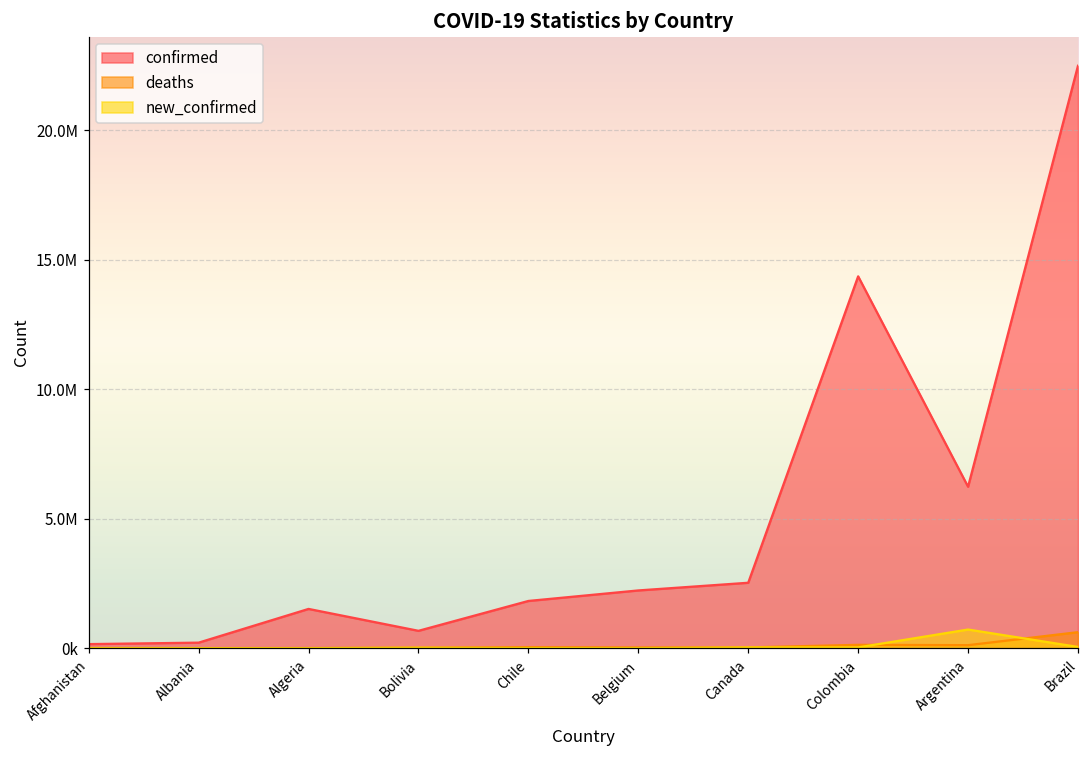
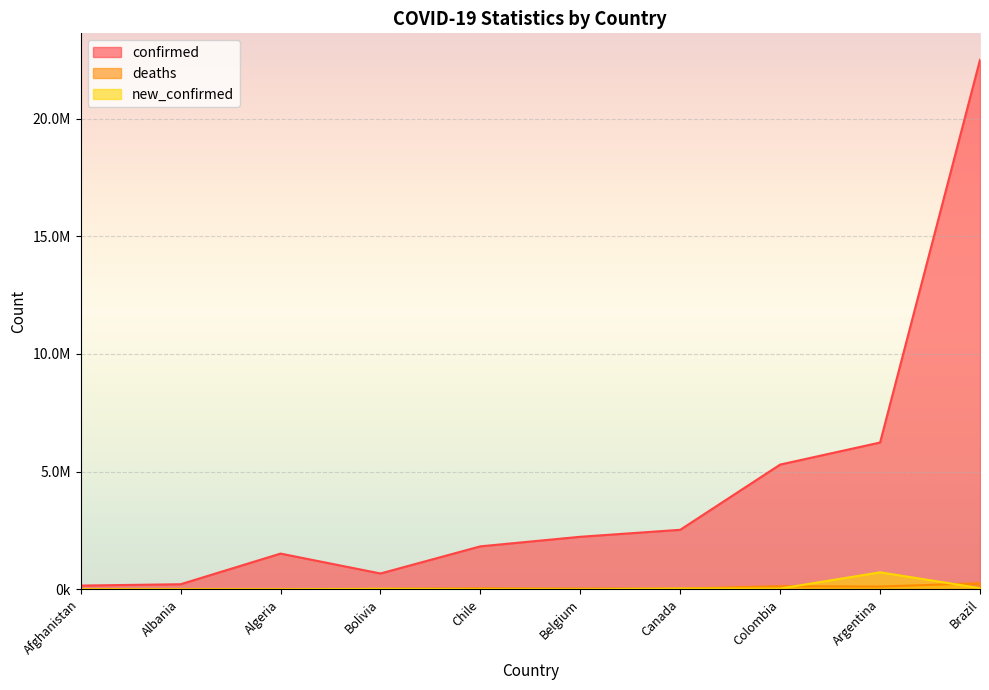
  {
    "confirmed": {
      "Afghanistan": 200000,
      "Albania": 200000,
      "Algeria": 1500000,
      "Bolivia": 700000,
      "Chile": 1800000,
      "Belgium": 2200000,
      "Canada": 2500000,
-     "Colombia": 14400000,
+     "Colombia": 5300000,
      "Argentina": 6200000,
      "Brazil": 22500000
    },
    "deaths": {
      "Argentina": 100000,
-     "Brazil": 600000
+     "Brazil": 300000
    },
    "new_confirmed": {
      "Argentina": 700000,
      "Brazil": 0
    }
  }
